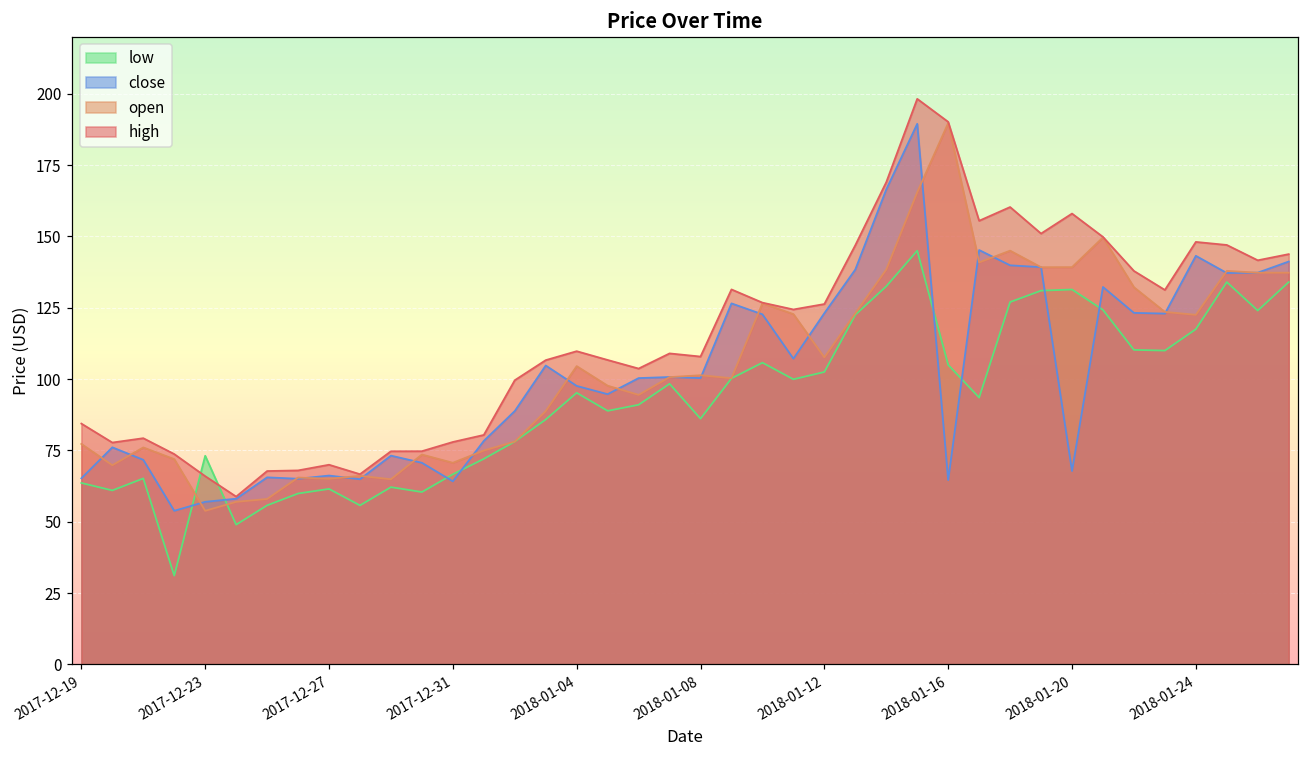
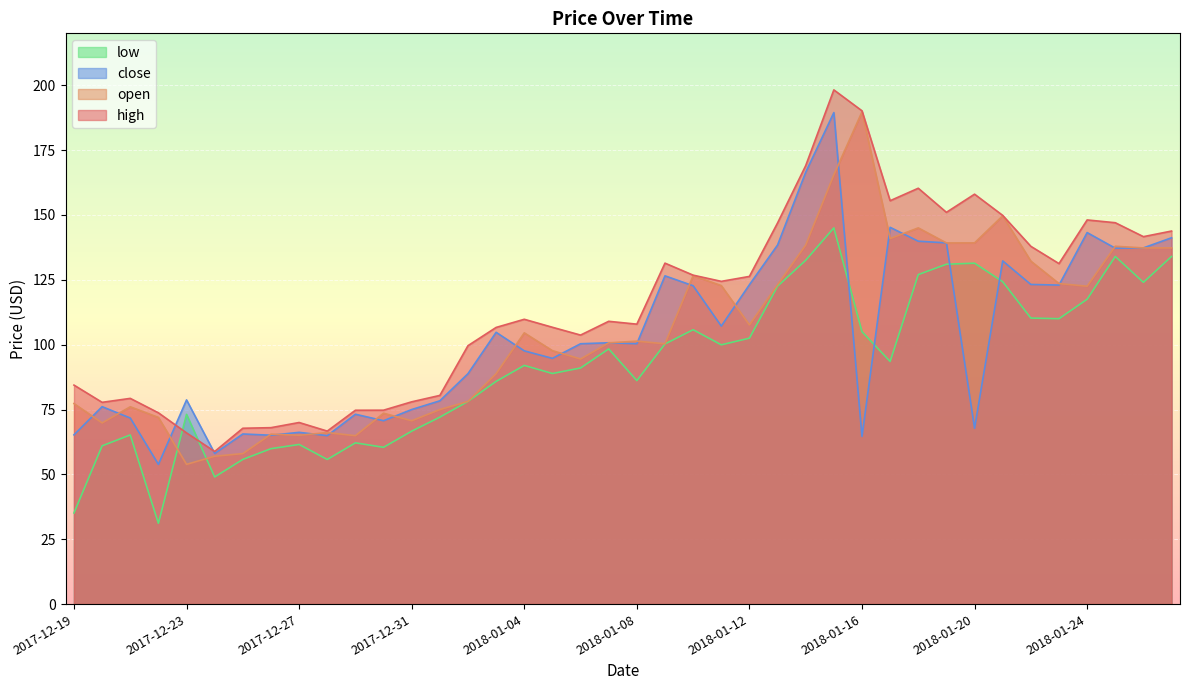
  {
    "low": {
-     "2017-12-19": 64,
+     "2017-12-19": 35,
      "2017-12-23": 73,
      "2017-12-27": 62,
      "2017-12-31": 67,
-     "2018-01-04": 95,
+     "2018-01-04": 92,
      "2018-01-08": 86,
      "2018-01-12": 103,
      "2018-01-16": 105,
      "2018-01-20": 131,
      "2018-01-24": 118
    },
    "close": {
      "2017-12-19": 65,
-     "2017-12-23": 57,
+     "2017-12-23": 79,
      "2017-12-27": 66,
-     "2017-12-31": 64,
+     "2017-12-31": 75,
      "2018-01-04": 98,
      "2018-01-08": 100,
      "2018-01-12": 123,
      "2018-01-16": 65,
      "2018-01-20": 68,
      "2018-01-24": 143
    }
  }
